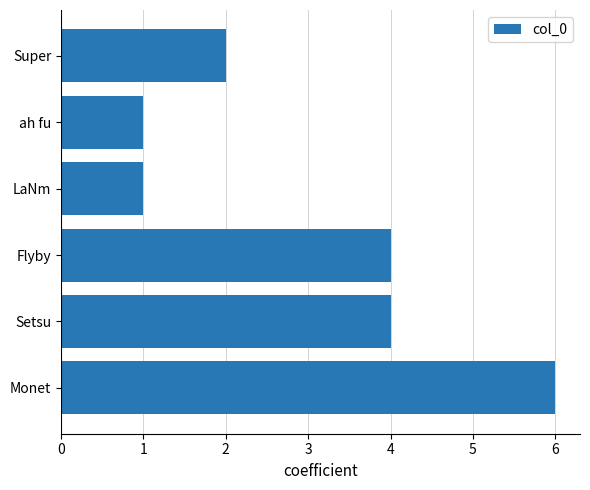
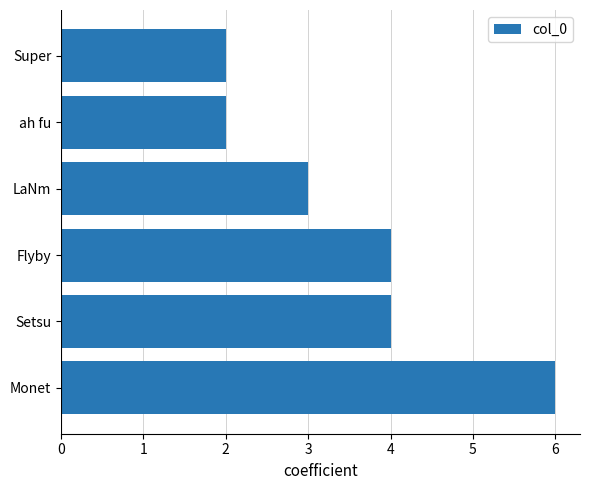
  {
    "Super": 2,
-   "ah fu": 1,
-   "LaNm": 1,
+   "ah fu": 2,
+   "LaNm": 3,
    "Flyby": 4,
    "Setsu": 4,
    "Monet": 6
  }
